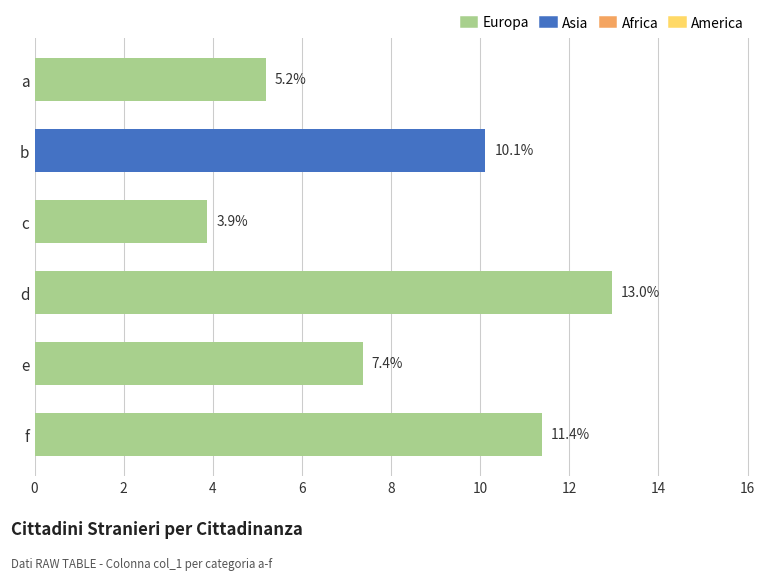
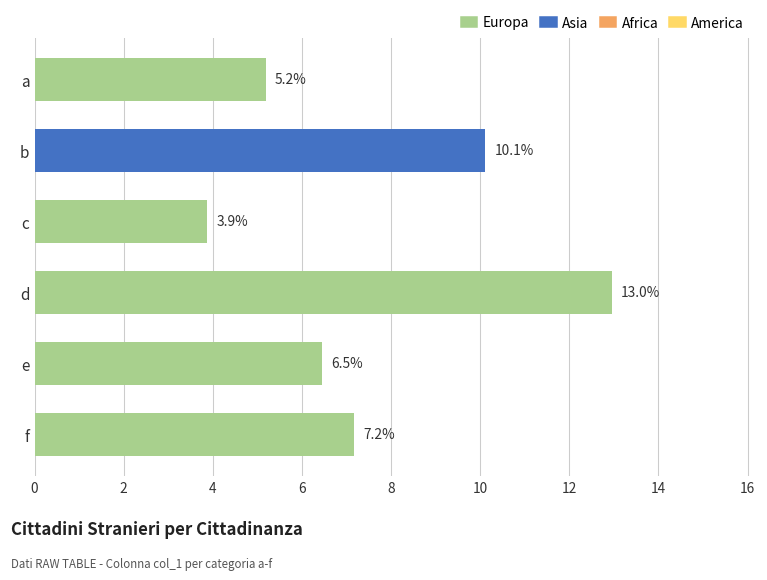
  {
    "a": "5.2%",
    "b": "10.1%",
    "c": "3.9%",
    "d": "13.0%",
-   "e": "7.4%",
-   "f": "11.4%"
+   "e": "6.5%",
+   "f": "7.2%"
  }
